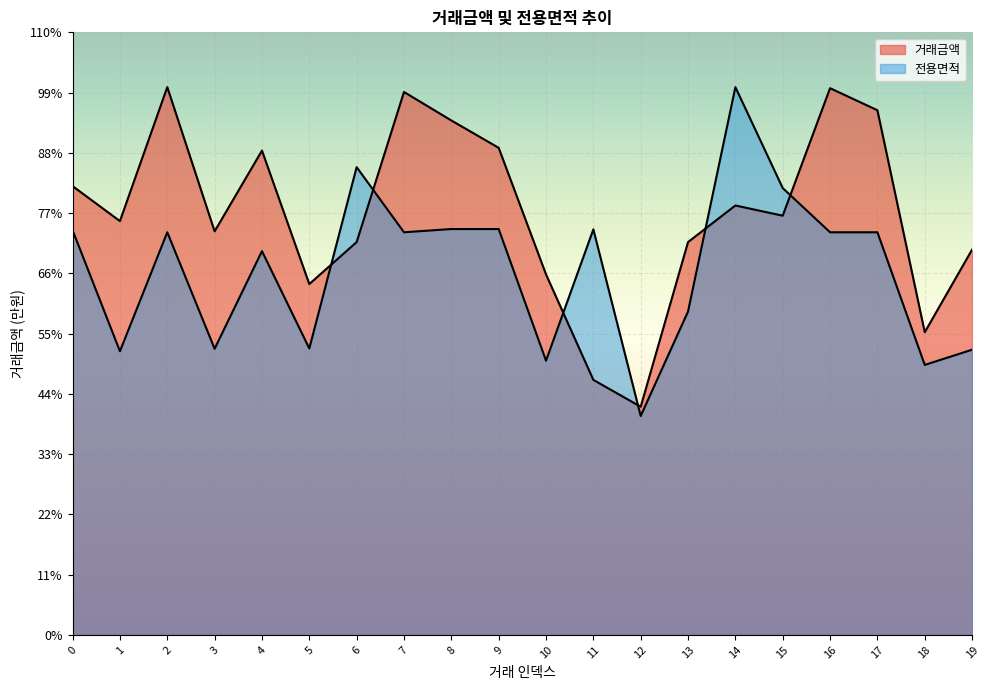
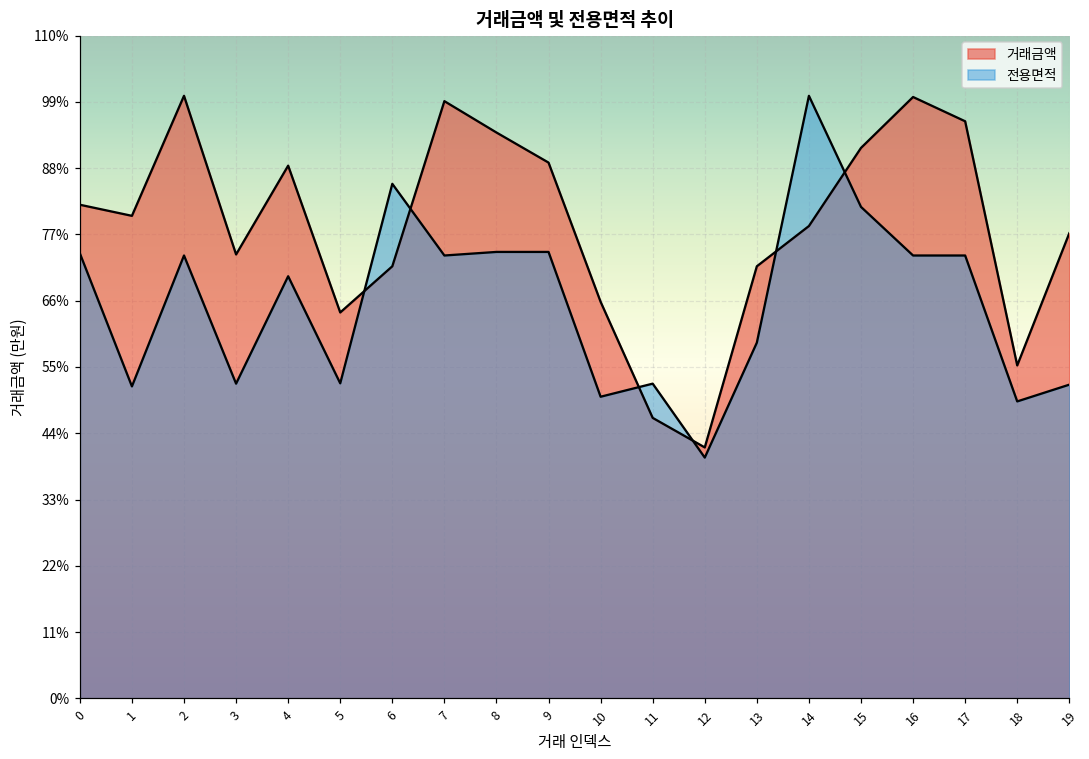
  {
    "거래금액": {
      "0": "82%",
-     "1": "76%",
+     "1": "80%",
      "2": "100%",
      "3": "74%",
      "4": "88%",
      "5": "64%",
      "6": "72%",
      "7": "99%",
      "8": "94%",
      "9": "89%",
      "10": "66%",
      "11": "47%",
      "12": "42%",
      "13": "72%",
      "14": "78%",
-     "15": "77%",
+     "15": "91%",
      "16": "100%",
      "17": "96%",
      "18": "55%",
-     "19": "70%"
+     "19": "77%"
    },
    "전용면적": {
      "0": "74%",
      "1": "52%",
      "2": "74%",
      "3": "52%",
      "4": "70%",
      "5": "52%",
      "6": "85%",
      "7": "74%",
      "8": "74%",
      "9": "74%",
      "10": "50%",
-     "11": "74%",
+     "11": "52%",
      "12": "40%",
      "13": "59%",
      "14": "100%",
      "15": "82%",
      "16": "74%",
      "17": "74%",
      "18": "49%",
      "19": "52%"
    }
  }
